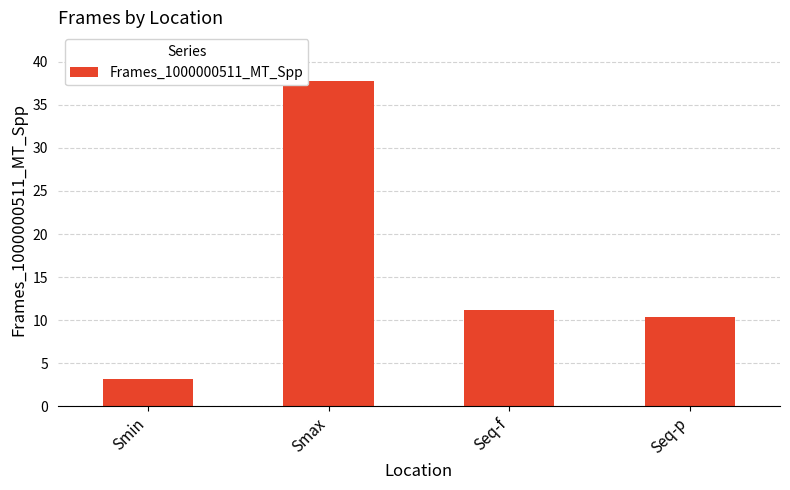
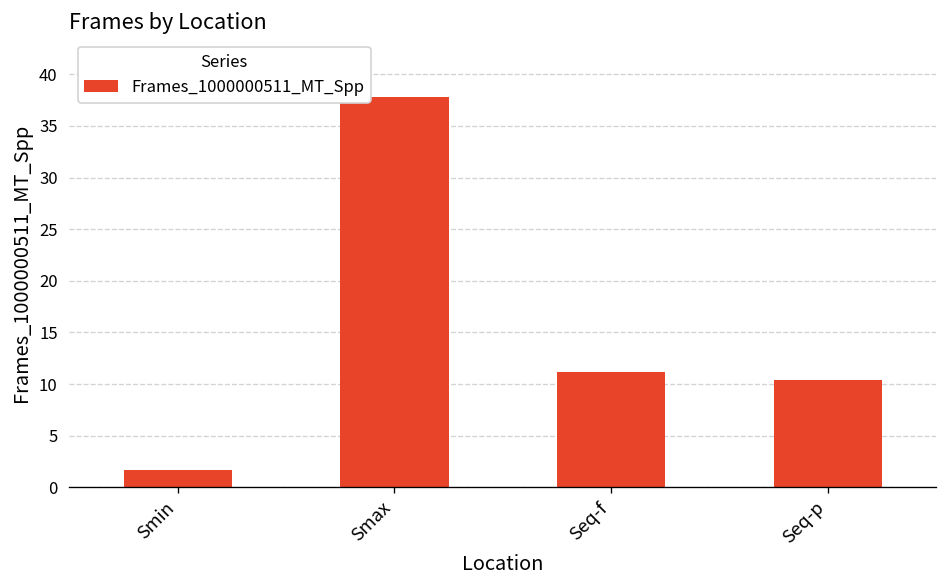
  {
-   "Smin": 3,
+   "Smin": 2,
    "Smax": 38,
    "Seq-f": 11,
    "Seq-p": 10
  }
